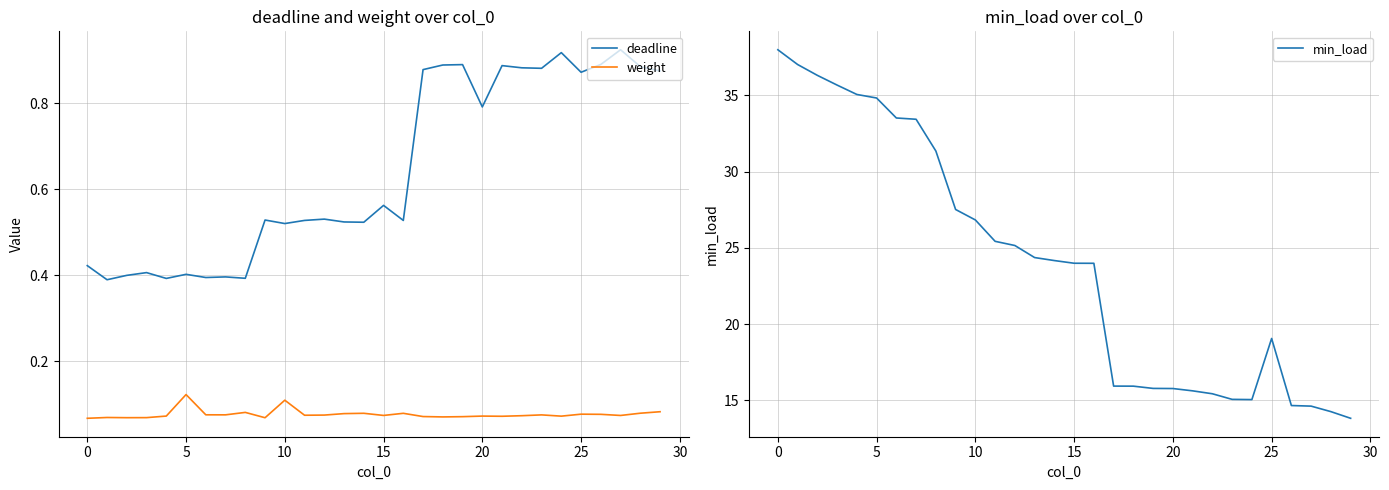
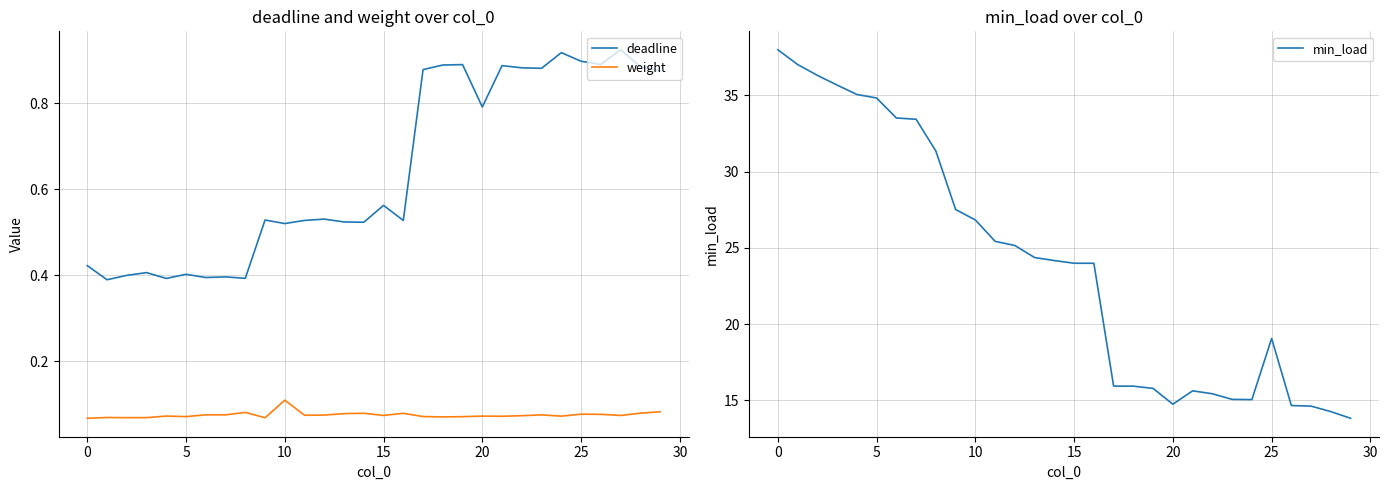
  {
    "deadline and weight over col_0": {
      "deadline": {
        "0": 0.42,
        "5": 0.40,
        "10": 0.52,
        "15": 0.56,
        "20": 0.79,
-       "25": 0.87
+       "25": 0.90
      },
      "weight": {
        "0": 0.07,
-       "5": 0.12,
+       "5": 0.07,
        "10": 0.11,
        "15": 0.07,
        "20": 0.07,
        "25": 0.08
      }
    },
    "min_load over col_0": {
      "0": 38.0,
      "5": 34.8,
      "10": 26.8,
      "15": 24.0,
-     "20": 15.8,
+     "20": 14.7,
      "25": 19.1
    }
  }
